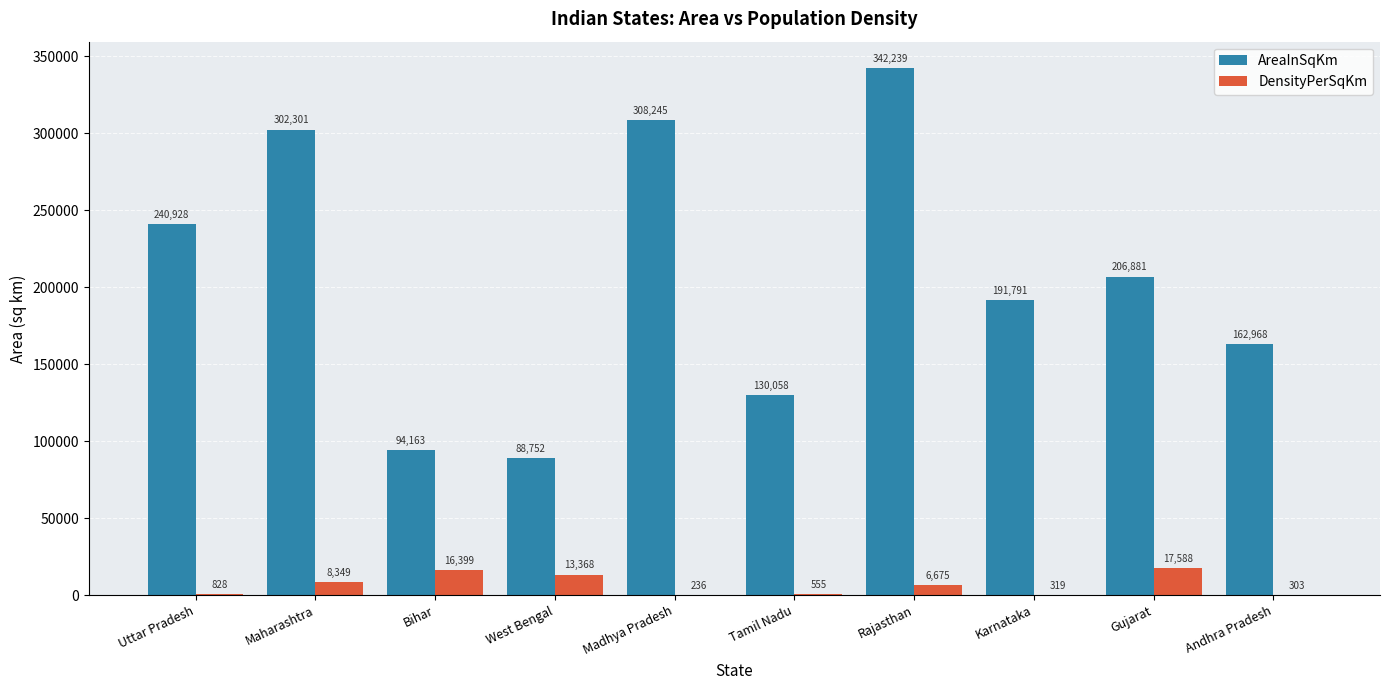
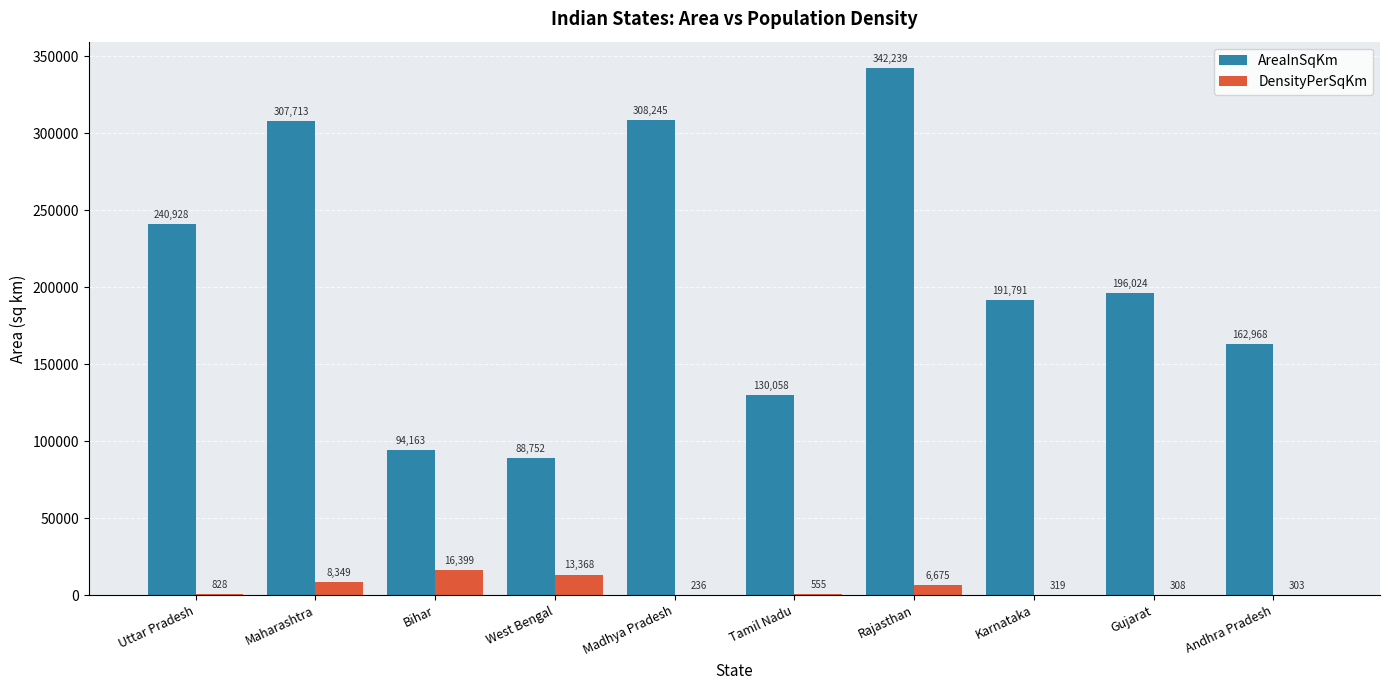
  {
    "AreaInSqKm": {
      "Uttar Pradesh": "240,928",
-     "Maharashtra": "302,301",
+     "Maharashtra": "307,713",
      "Bihar": "94,163",
      "West Bengal": "88,752",
      "Madhya Pradesh": "308,245",
      "Tamil Nadu": "130,058",
      "Rajasthan": "342,239",
      "Karnataka": "191,791",
-     "Gujarat": "206,881",
+     "Gujarat": "196,024",
      "Andhra Pradesh": "162,968"
    },
    "DensityPerSqKm": {
      "Uttar Pradesh": "828",
      "Maharashtra": "8,349",
      "Bihar": "16,399",
      "West Bengal": "13,368",
      "Madhya Pradesh": "236",
      "Tamil Nadu": "555",
      "Rajasthan": "6,675",
      "Karnataka": "319",
-     "Gujarat": "17,588",
+     "Gujarat": "308",
      "Andhra Pradesh": "303"
    }
  }
